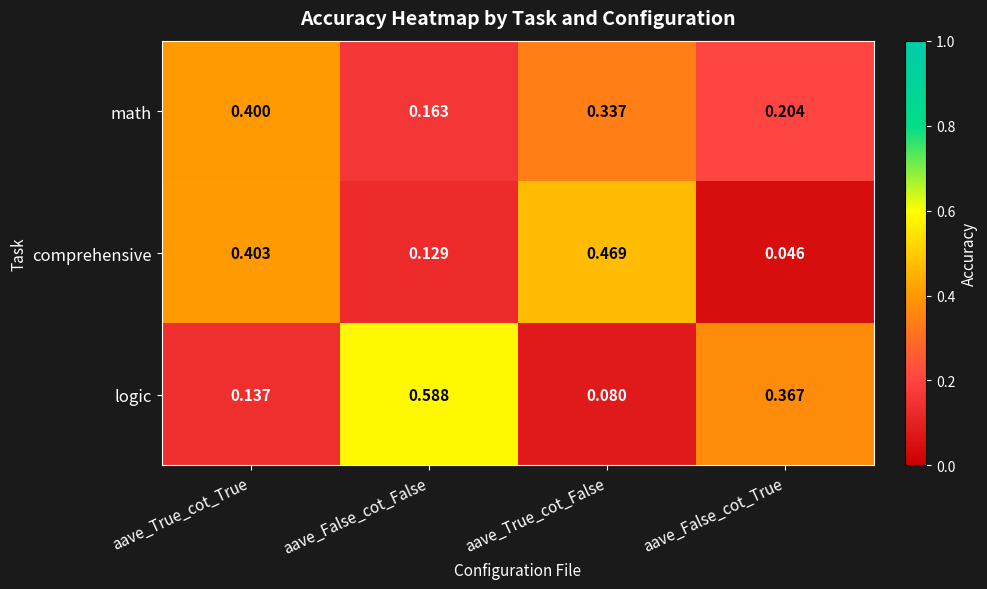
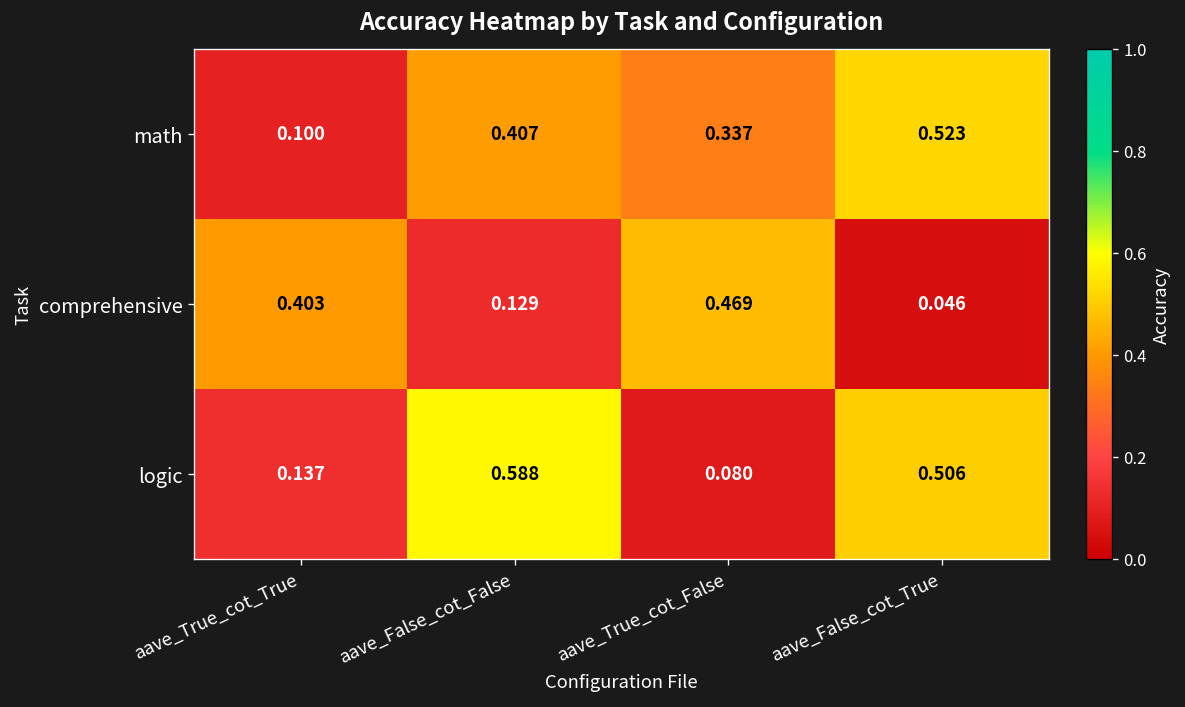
  {
    "math": {
-     "aave_True_cot_True": 0.400,
-     "aave_False_cot_False": 0.163,
+     "aave_True_cot_True": 0.100,
+     "aave_False_cot_False": 0.407,
      "aave_True_cot_False": 0.337,
-     "aave_False_cot_True": 0.204
+     "aave_False_cot_True": 0.523
    },
    "comprehensive": {
      "aave_True_cot_True": 0.403,
      "aave_False_cot_False": 0.129,
      "aave_True_cot_False": 0.469,
      "aave_False_cot_True": 0.046
    },
    "logic": {
      "aave_True_cot_True": 0.137,
      "aave_False_cot_False": 0.588,
      "aave_True_cot_False": 0.080,
-     "aave_False_cot_True": 0.367
+     "aave_False_cot_True": 0.506
    }
  }
